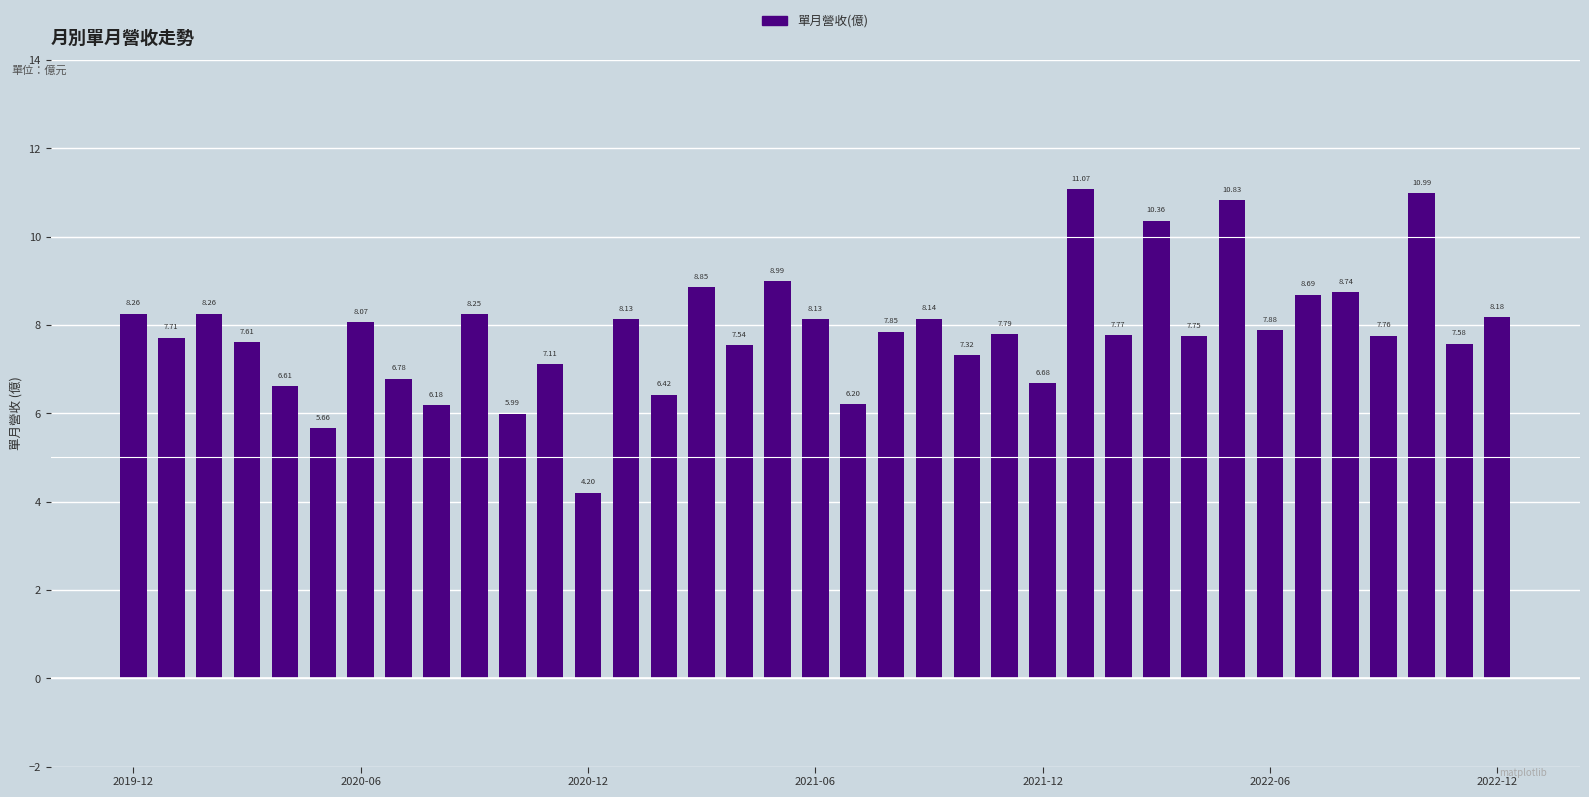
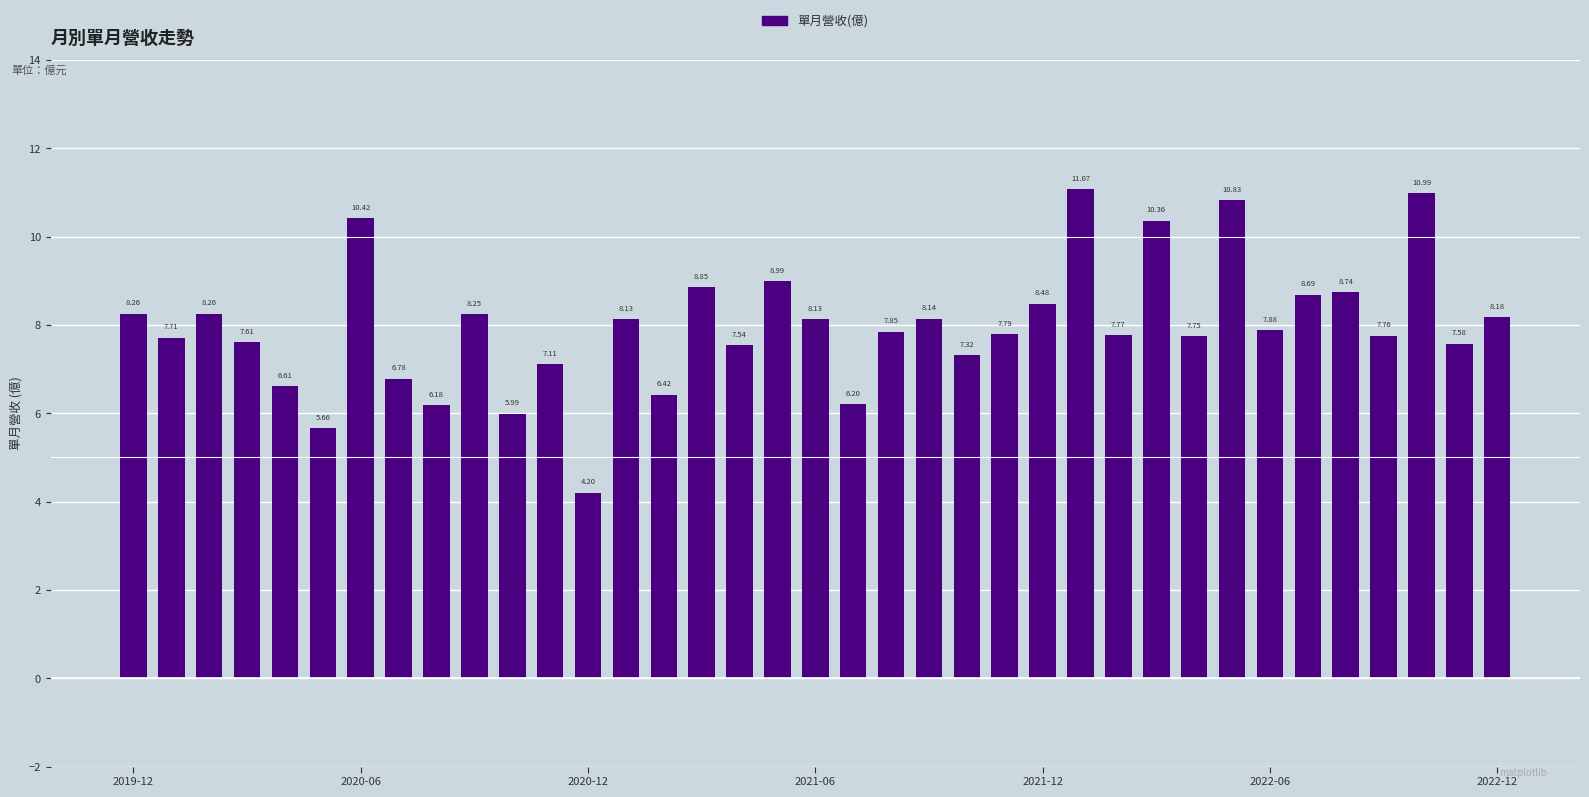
  {
    "2019-12": 8.26,
-   "2020-06": 8.07,
+   "2020-06": 10.42,
    "2020-12": 4.20,
    "2021-06": 8.13,
-   "2021-12": 6.68,
+   "2021-12": 8.48,
    "2022-06": 7.88,
    "2022-12": 8.18
  }
